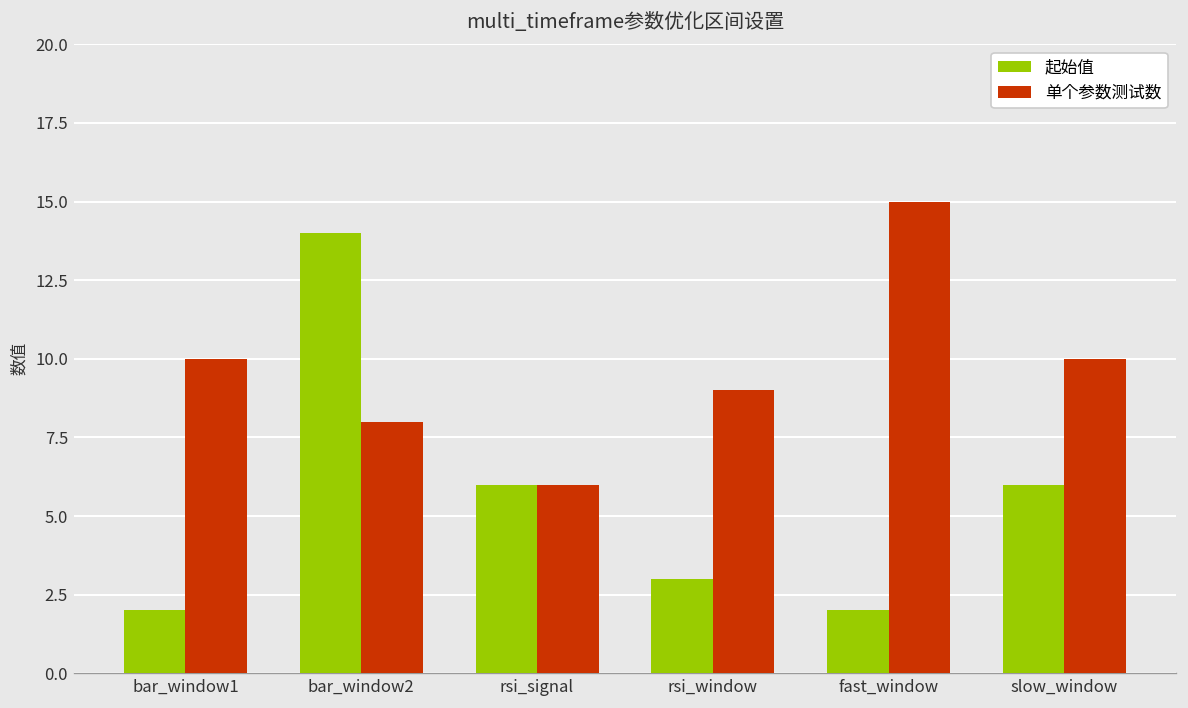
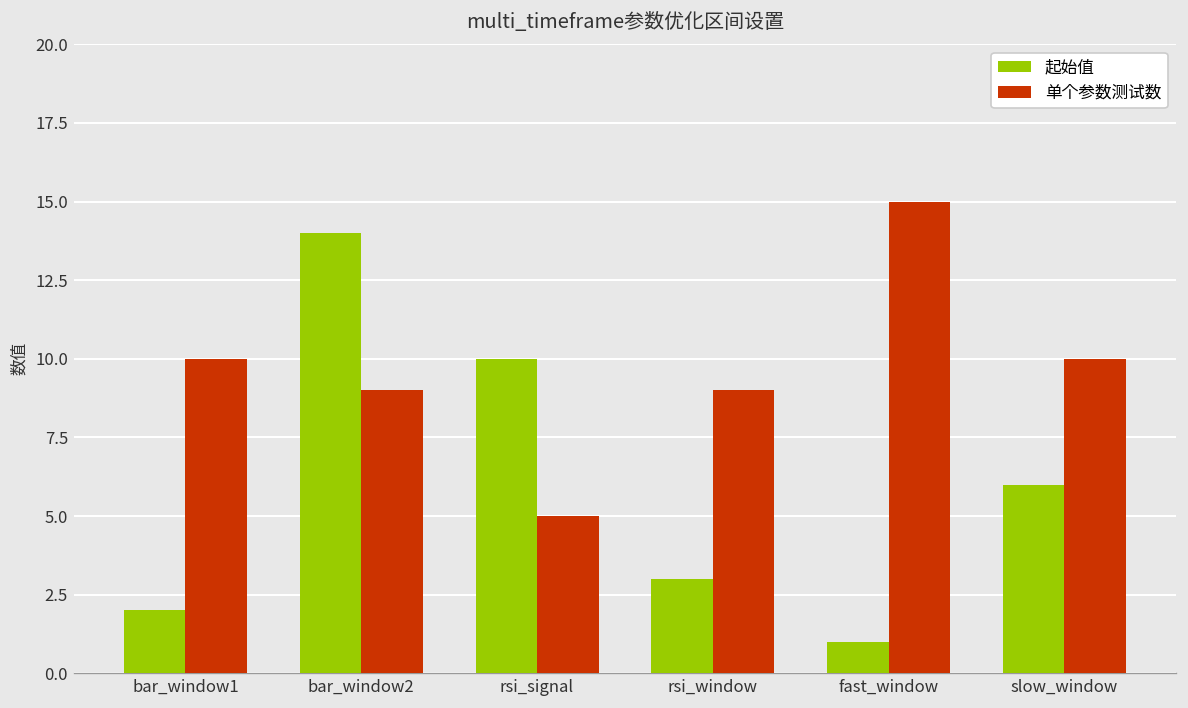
  {
    "起始值": {
      "bar_window1": 2,
      "bar_window2": 14,
-     "rsi_signal": 6,
+     "rsi_signal": 10,
      "rsi_window": 3,
-     "fast_window": 2,
+     "fast_window": 1,
      "slow_window": 6
    },
    "单个参数测试数": {
      "bar_window1": 10,
-     "bar_window2": 8,
-     "rsi_signal": 6,
+     "bar_window2": 9,
+     "rsi_signal": 5,
      "rsi_window": 9,
      "fast_window": 15,
      "slow_window": 10
    }
  }
